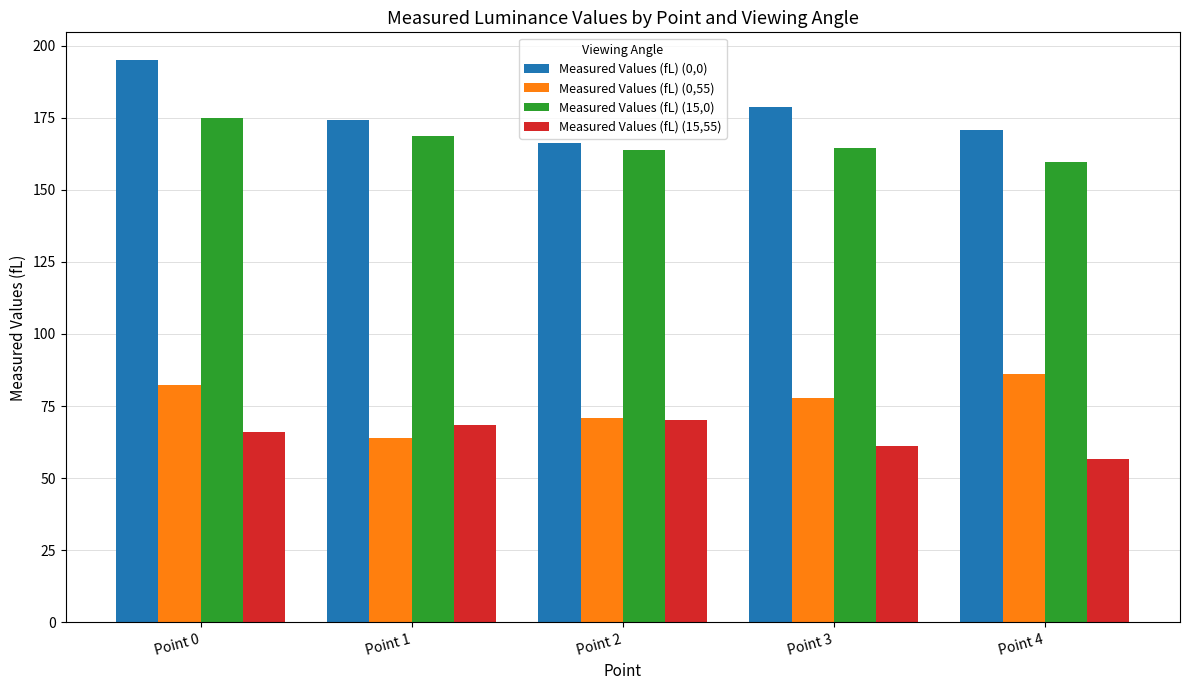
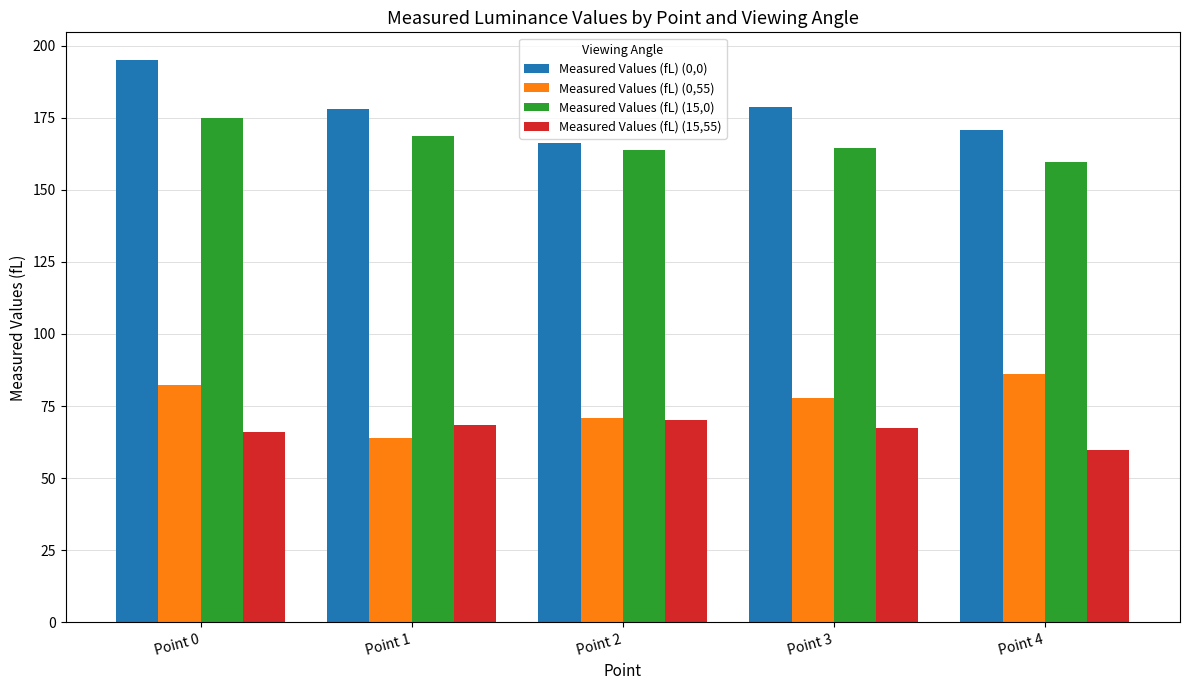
  {
    "Measured Values (fL) (0,0)": {
      "Point 0": 195,
-     "Point 1": 174,
+     "Point 1": 178,
      "Point 2": 166,
      "Point 3": 179,
      "Point 4": 171
    },
    "Measured Values (fL) (0,55)": {
      "Point 0": 82,
      "Point 1": 64,
      "Point 2": 71,
      "Point 3": 78,
      "Point 4": 86
    },
    "Measured Values (fL) (15,0)": {
      "Point 0": 175,
      "Point 1": 169,
      "Point 2": 164,
      "Point 3": 165,
      "Point 4": 160
    },
    "Measured Values (fL) (15,55)": {
      "Point 0": 66,
      "Point 1": 69,
      "Point 2": 70,
-     "Point 3": 61,
-     "Point 4": 57
+     "Point 3": 67,
+     "Point 4": 60
    }
  }
